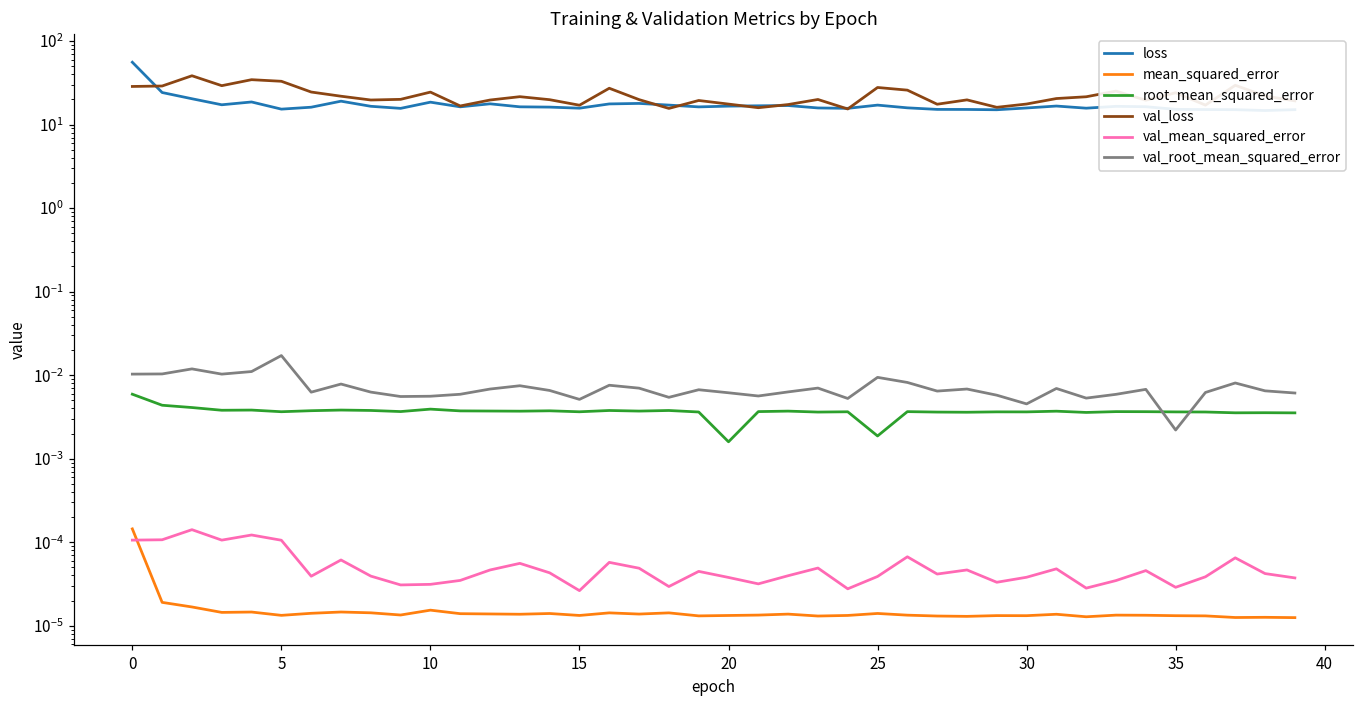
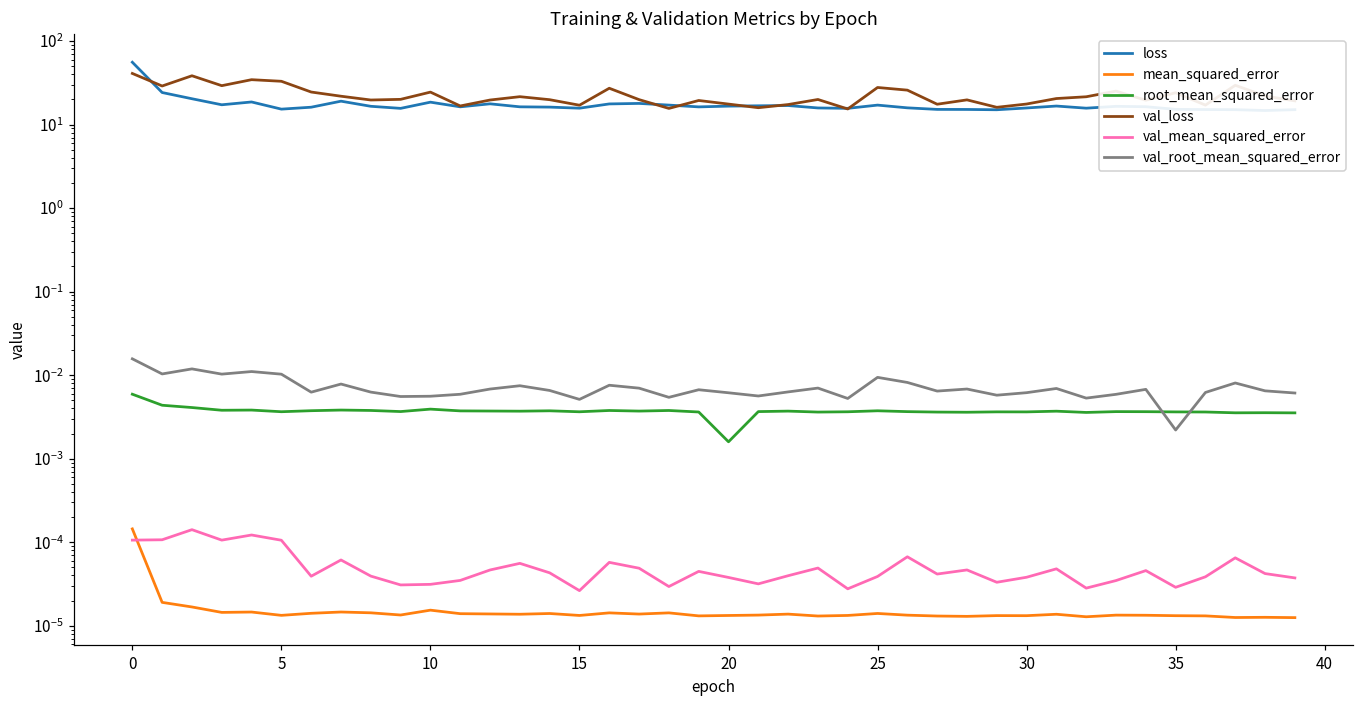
  {
    "loss": {
      "0": 60,
      "5": 15,
      "10": 19,
      "15": 16,
      "25": 17,
      "30": 16
    },
    "mean_squared_error": {
      "0": 0.00014,
      "5": 0.000013,
      "10": 0.000015,
      "15": 0.000013,
      "20": 0.000013,
      "25": 0.000014,
      "30": 0.000013,
      "35": 0.000013
    },
    "root_mean_squared_error": {
      "0": 0.006,
      "5": 0.004,
      "10": 0.004,
      "15": 0.004,
      "20": 0.0016,
-     "25": 0.0019,
+     "25": 0.004,
      "30": 0.004,
      "35": 0.004
    },
    "val_loss": {
-     "0": 29,
+     "0": 40,
      "5": 30,
      "10": 24,
      "15": 17,
      "25": 28,
      "30": 18
    },
    "val_mean_squared_error": {
      "0": 0.0001,
      "5": 0.0001,
      "10": 0.000031,
      "15": 0.000026,
      "20": 0.00004,
      "25": 0.00004,
      "30": 0.00004,
      "35": 0.000029
    },
    "val_root_mean_squared_error": {
-     "0": 0.010,
-     "5": 0.017,
+     "0": 0.016,
+     "5": 0.010,
      "10": 0.006,
      "15": 0.005,
      "20": 0.006,
      "25": 0.009,
-     "30": 0.005,
+     "30": 0.006,
      "35": 0.0022
    }
  }
